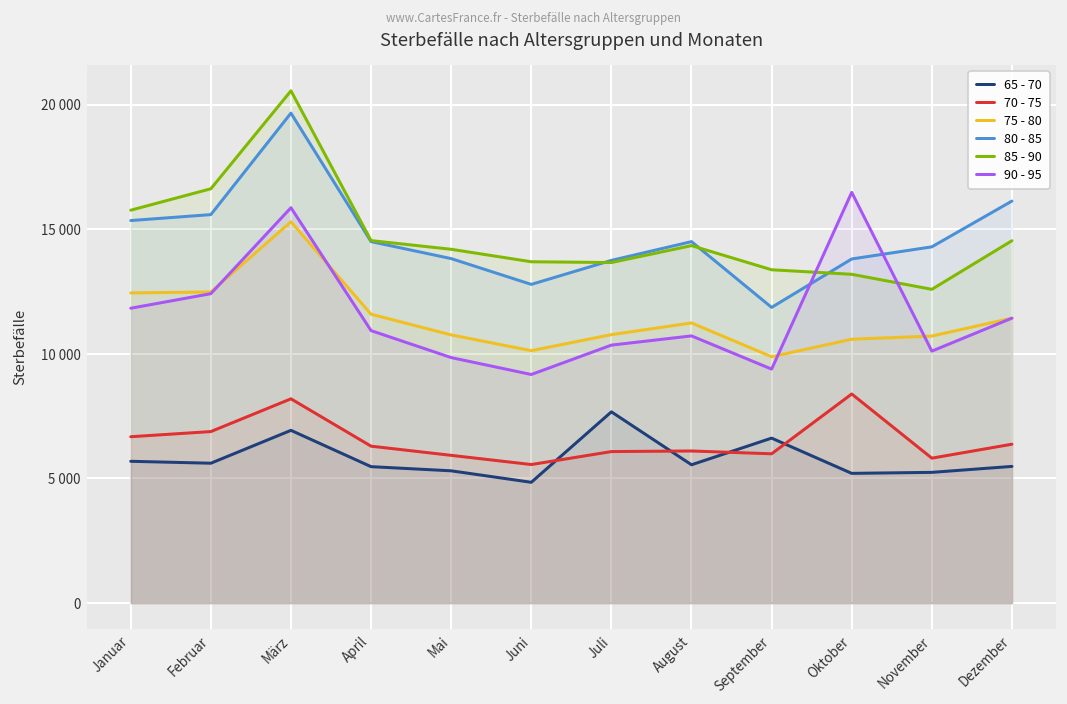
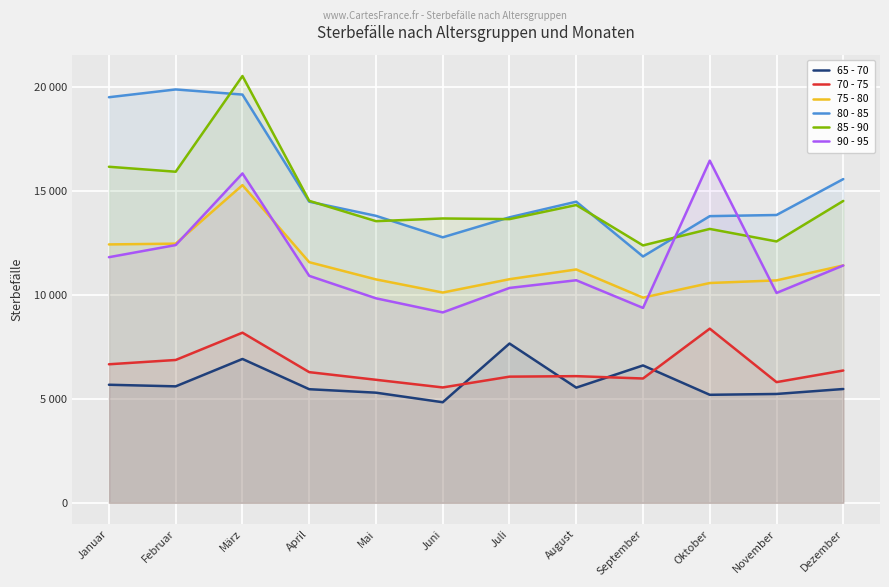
  {
    "65 - 70": {
      "Januar": 5700,
      "Februar": 5600,
      "März": 6900,
      "April": 5500,
      "Mai": 5300,
      "Juni": 4800,
      "Juli": 7700,
      "August": 5500,
      "September": 6600,
      "Oktober": 5200,
      "November": 5200,
      "Dezember": 5500
    },
    "70 - 75": {
      "Januar": 6700,
      "Februar": 6900,
      "März": 8200,
      "April": 6300,
      "Mai": 5900,
      "Juni": 5600,
      "Juli": 6100,
      "August": 6100,
      "September": 6000,
      "Oktober": 8400,
      "November": 5800,
      "Dezember": 6400
    },
    "75 - 80": {
      "Januar": 12400,
      "März": 15300,
      "April": 11600,
      "Mai": 10800,
      "Juni": 10100,
      "Juli": 10800,
      "August": 11200,
      "September": 9900,
      "Oktober": 10600,
      "November": 10700
    },
    "80 - 85": {
-     "Januar": 15300,
-     "Februar": 15600,
+     "Januar": 19500,
+     "Februar": 19900,
      "März": 19700,
      "Mai": 13800,
      "Juni": 12800,
      "August": 14500,
      "September": 11900,
      "Oktober": 13800,
-     "November": 14300,
-     "Dezember": 16100
+     "November": 13900,
+     "Dezember": 15600
    },
    "85 - 90": {
-     "Januar": 15800,
-     "Februar": 16600,
+     "Januar": 16200,
+     "Februar": 15900,
      "März": 20600,
-     "Mai": 14200,
+     "Mai": 13600,
      "Juni": 13700,
      "August": 14300,
-     "September": 13400,
+     "September": 12400,
      "Oktober": 13200,
      "November": 12600,
      "Dezember": 14500
    },
    "90 - 95": {
      "Januar": 11800,
      "März": 15900,
      "April": 10900,
      "Mai": 9800,
      "Juni": 9200,
      "Juli": 10300,
      "August": 10700,
      "September": 9400,
      "Oktober": 16500,
      "November": 10100
    }
  }
